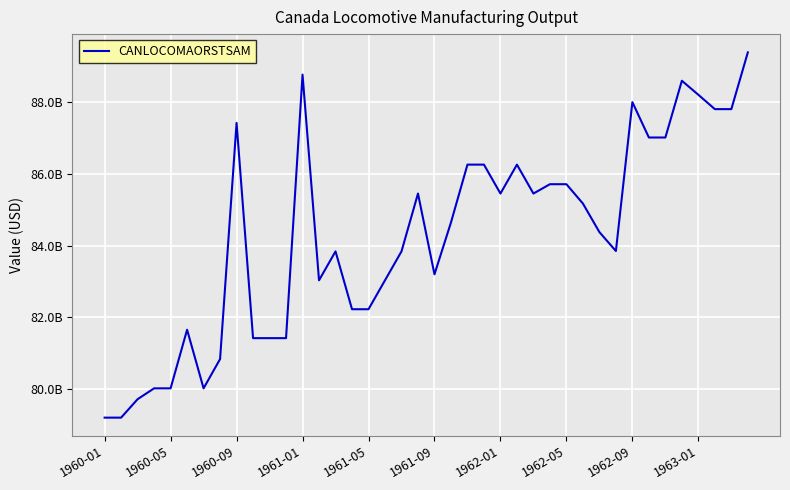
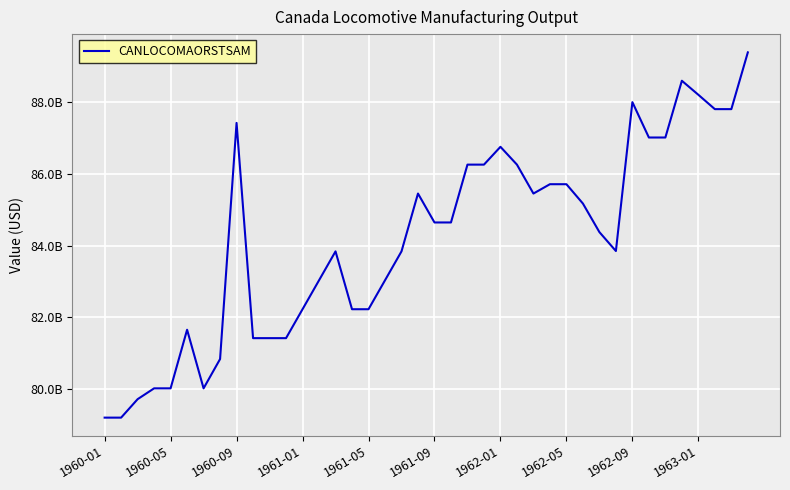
  {
    "1960-01": 79200000000,
    "1960-05": 80000000000,
    "1960-09": 87400000000,
-   "1961-01": 88800000000,
+   "1961-01": 82200000000,
    "1961-05": 82200000000,
-   "1961-09": 83200000000,
-   "1962-01": 85500000000,
+   "1961-09": 84600000000,
+   "1962-01": 86800000000,
    "1962-05": 85700000000,
    "1962-09": 88000000000,
    "1963-01": 88200000000
  }
